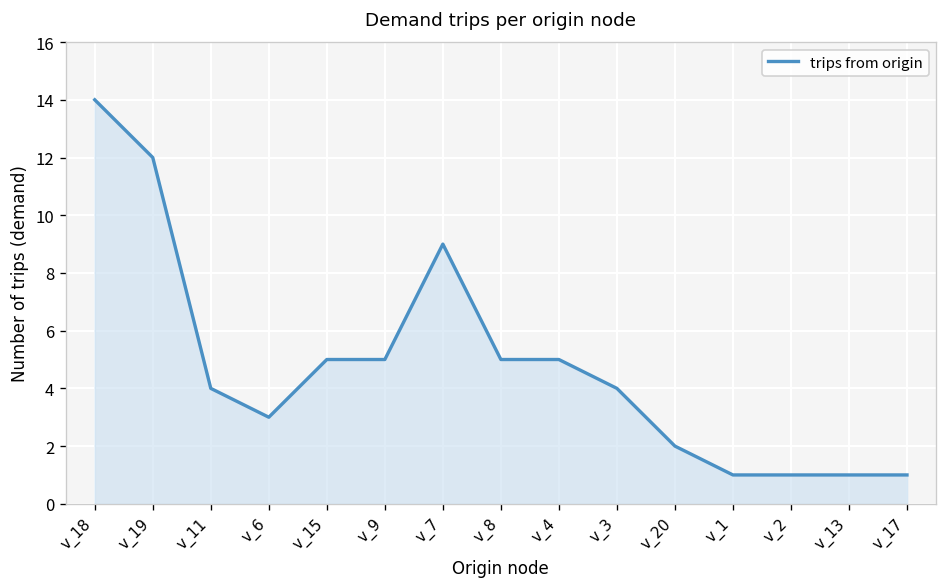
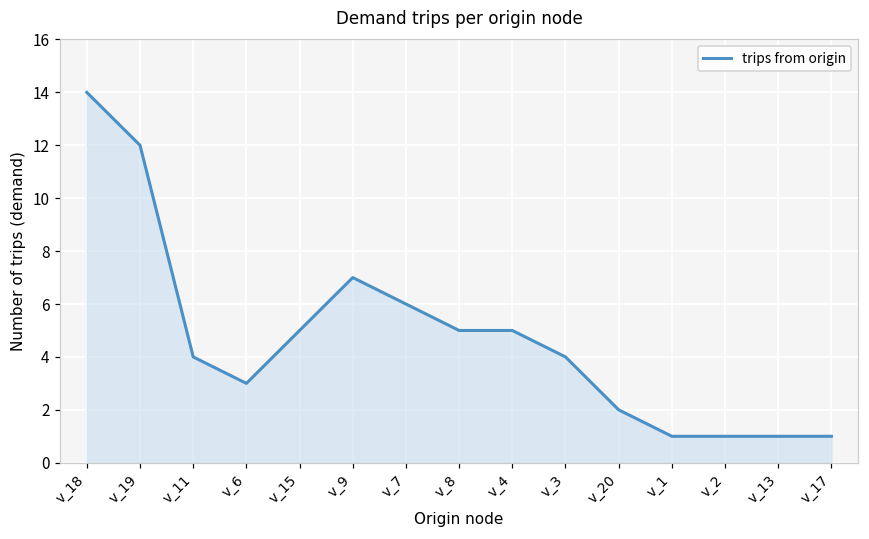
  {
    "v_18": 14,
    "v_19": 12,
    "v_11": 4,
    "v_6": 3,
    "v_15": 5,
-   "v_9": 5,
-   "v_7": 9,
+   "v_9": 7,
+   "v_7": 6,
    "v_8": 5,
    "v_4": 5,
    "v_3": 4,
    "v_20": 2,
    "v_1": 1,
    "v_2": 1,
    "v_13": 1,
    "v_17": 1
  }
